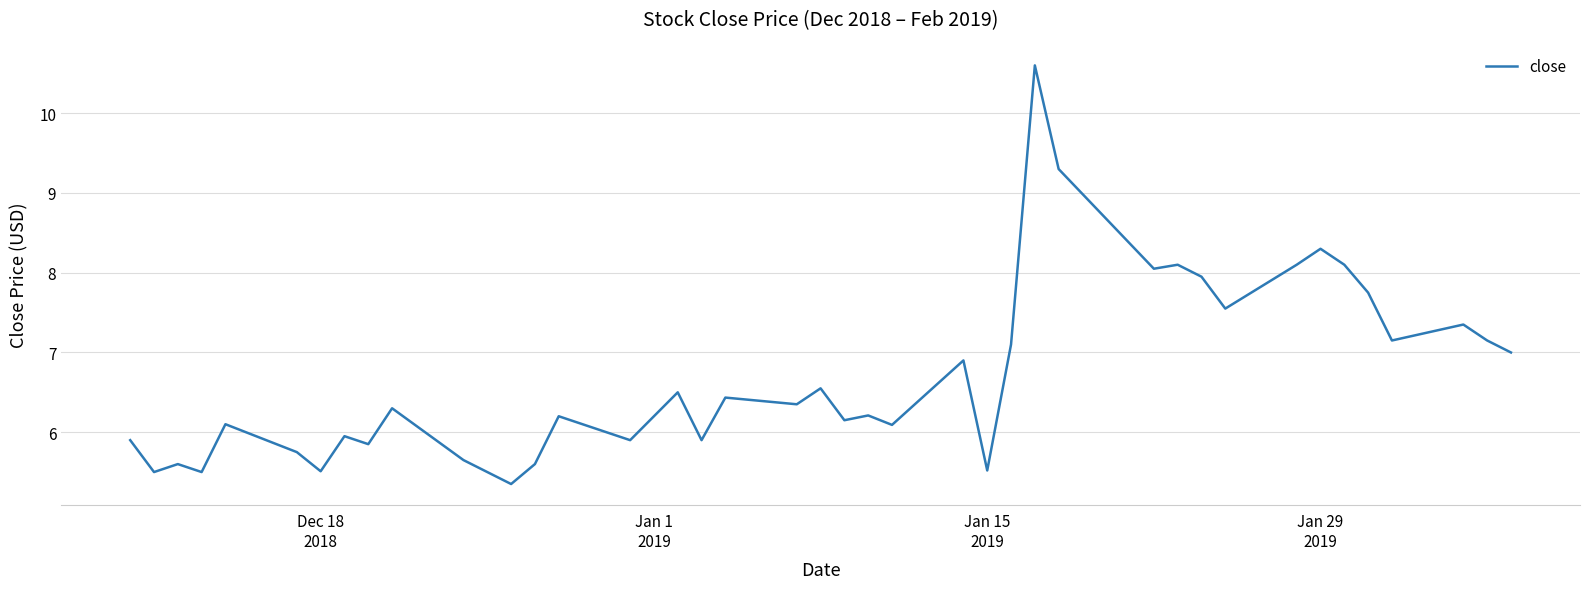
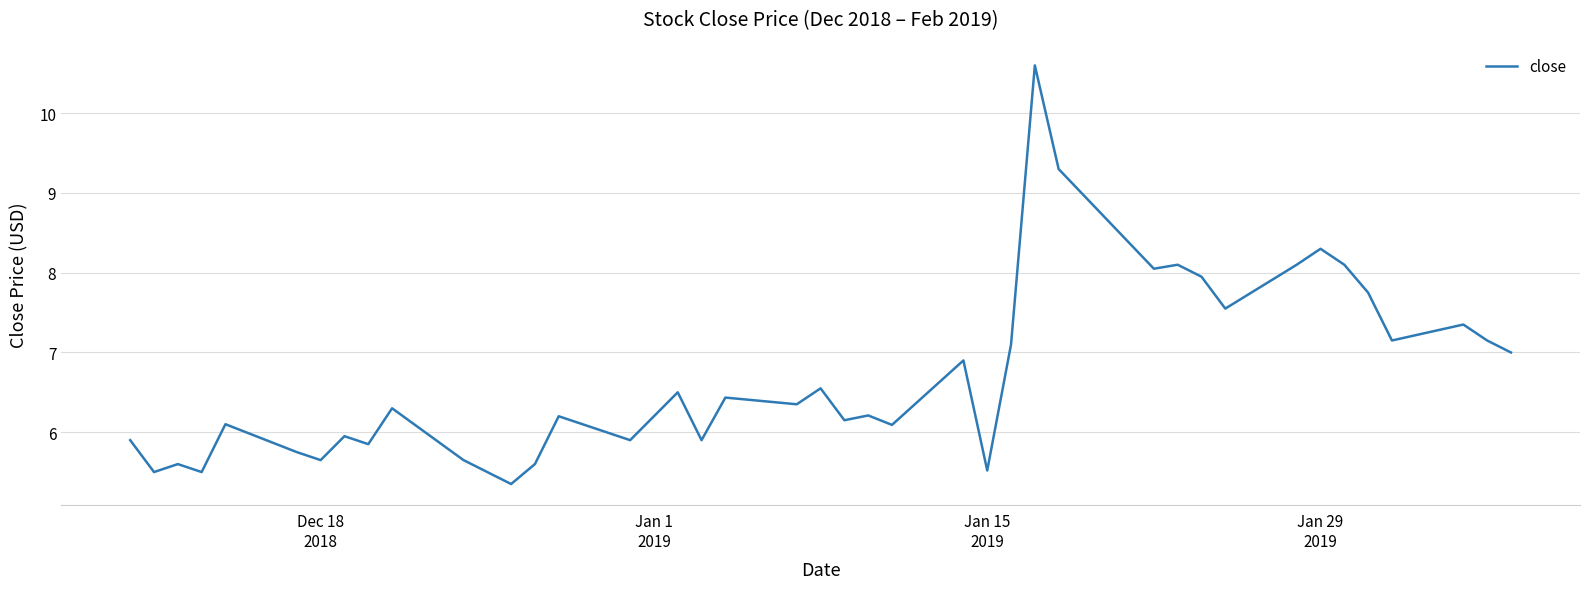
  {
-   "Dec 18 2018": 5.5,
+   "Dec 18 2018": 5.7,
    "Jan 15 2019": 5.5,
    "Jan 29 2019": 8.3
  }
